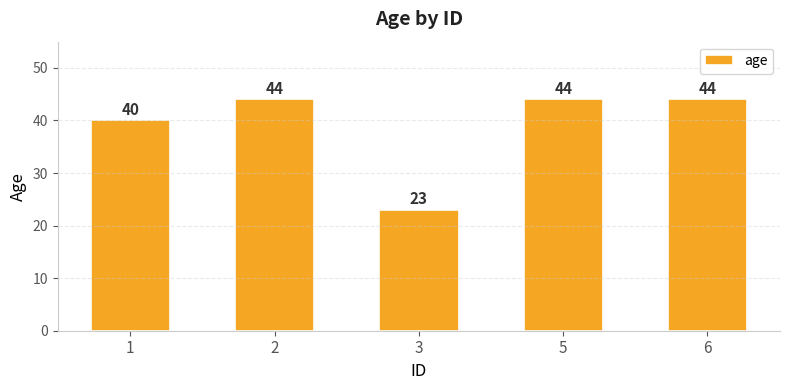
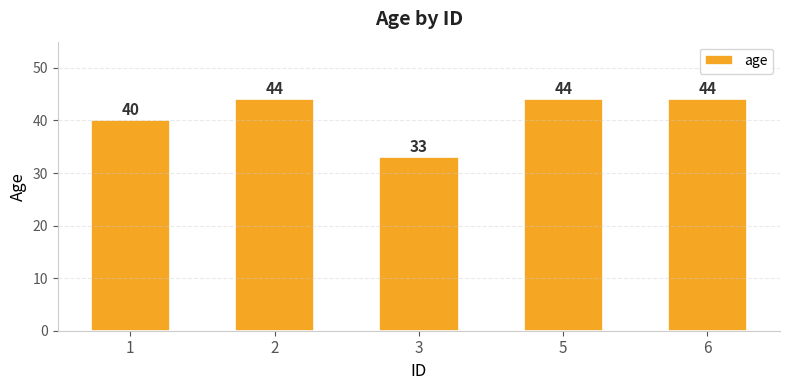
  {
    "1": 40,
    "2": 44,
-   "3": 23,
+   "3": 33,
    "5": 44,
    "6": 44
  }
